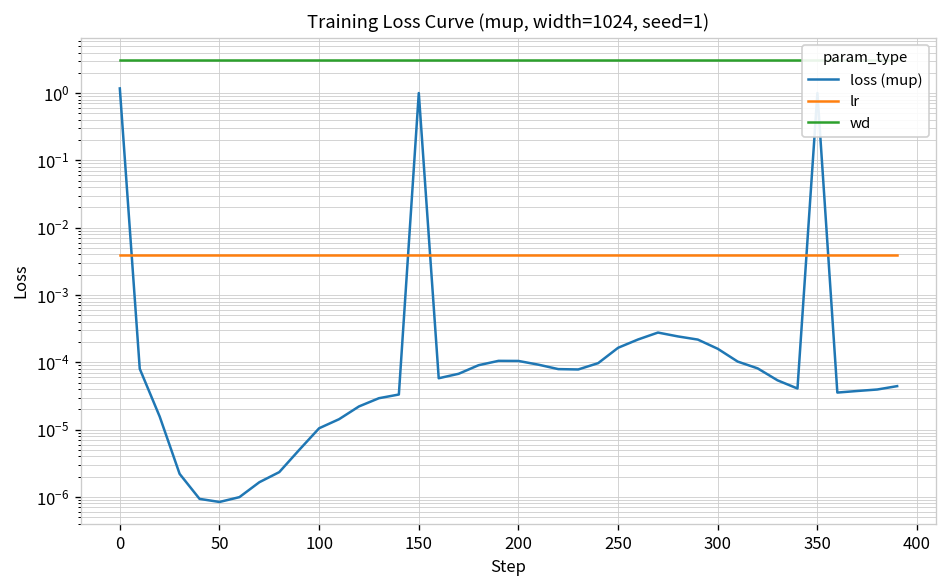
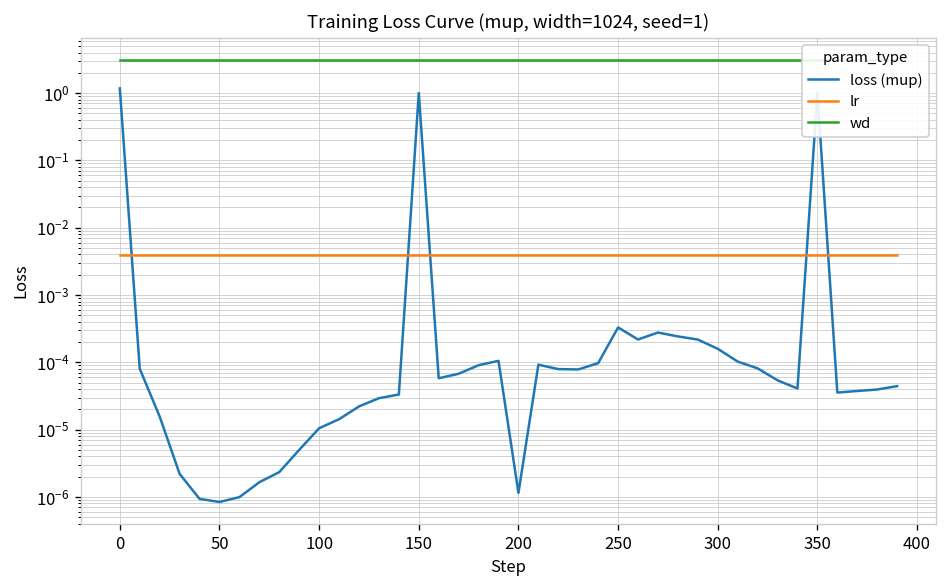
  {
    "loss (mup)": {
      "0": 1.2,
      "50": 0.0000008,
      "100": 0.000010,
      "150": 1.0,
-     "200": 0.00010,
-     "250": 0.00016,
+     "200": 0.0000012,
+     "250": 0.0003,
      "300": 0.00016
    },
    "lr": {
      "0": 0.004,
      "50": 0.004,
      "100": 0.004,
      "150": 0.004,
      "200": 0.004,
      "250": 0.004,
      "300": 0.004,
      "350": 0.004
    },
    "wd": {
      "0": 3,
      "50": 3,
      "100": 3,
      "150": 3,
      "200": 3,
      "250": 3,
      "300": 3
    }
  }
